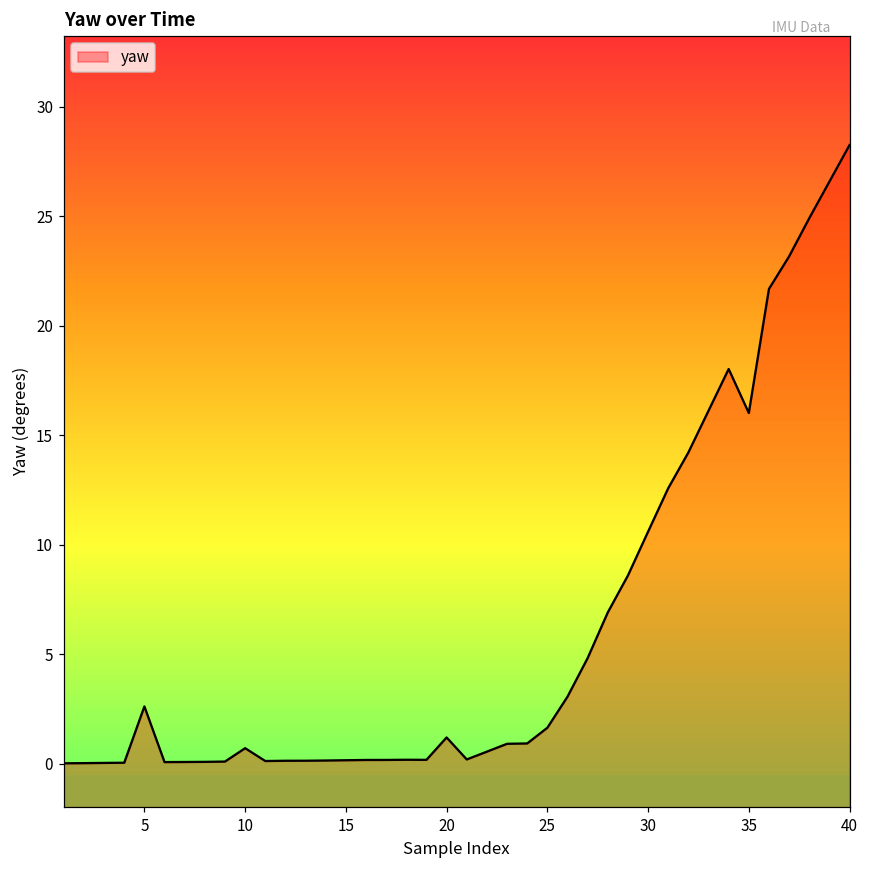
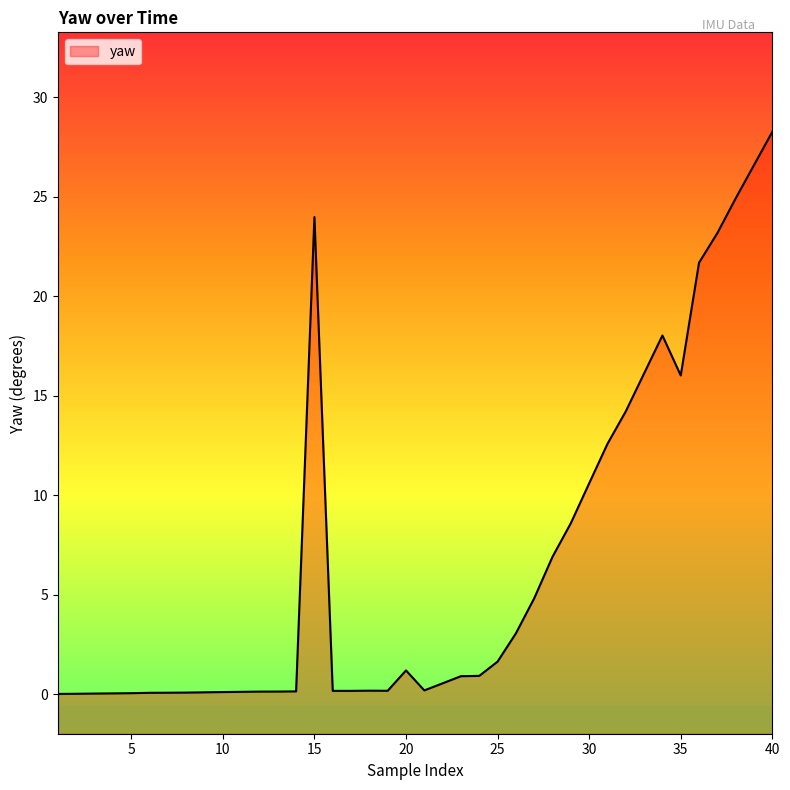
  {
-   "5": 2.6,
-   "10": 0.7,
-   "15": 0.2,
+   "5": 0.1,
+   "10": 0.1,
+   "15": 24.0,
    "20": 1.2,
    "25": 1.6,
    "30": 10.6,
    "35": 16.0,
    "40": 28.3
  }
